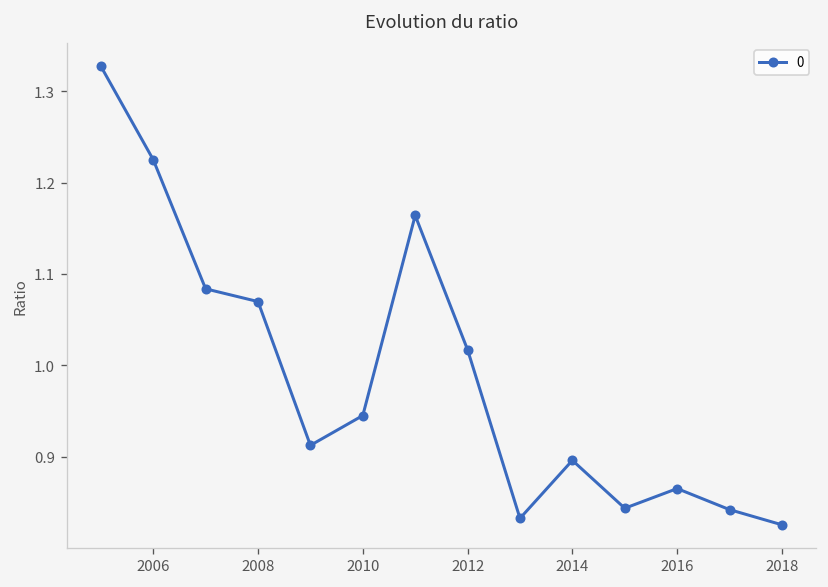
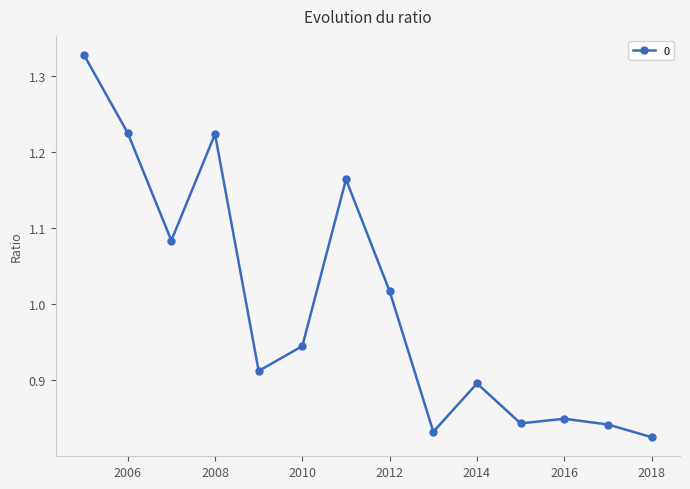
  {
    "2006": 1.23,
-   "2008": 1.07,
+   "2008": 1.22,
    "2010": 0.94,
    "2012": 1.02,
    "2014": 0.90,
-   "2016": 0.86,
+   "2016": 0.85,
    "2018": 0.83
  }
